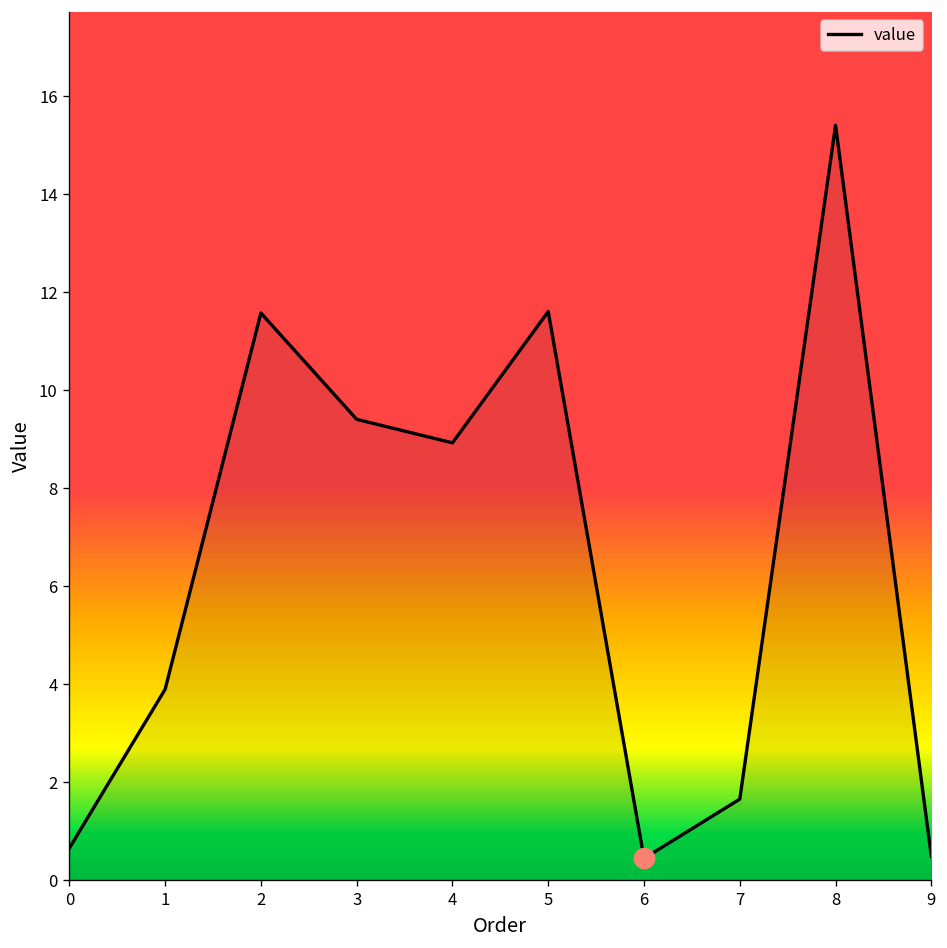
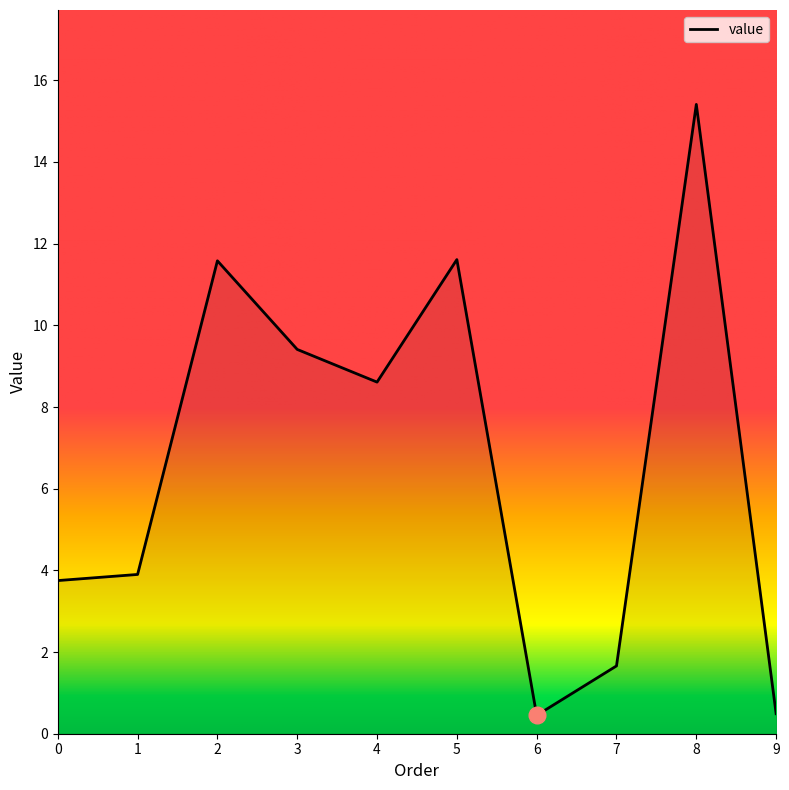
  {
    "value": {
-     "0": 0.7,
+     "0": 3.8,
      "1": 3.9,
      "2": 11.6,
      "3": 9.4,
-     "4": 8.9,
+     "4": 8.6,
      "5": 11.6,
      "7": 1.7,
      "8": 15.4,
      "9": 0.5
    }
  }
